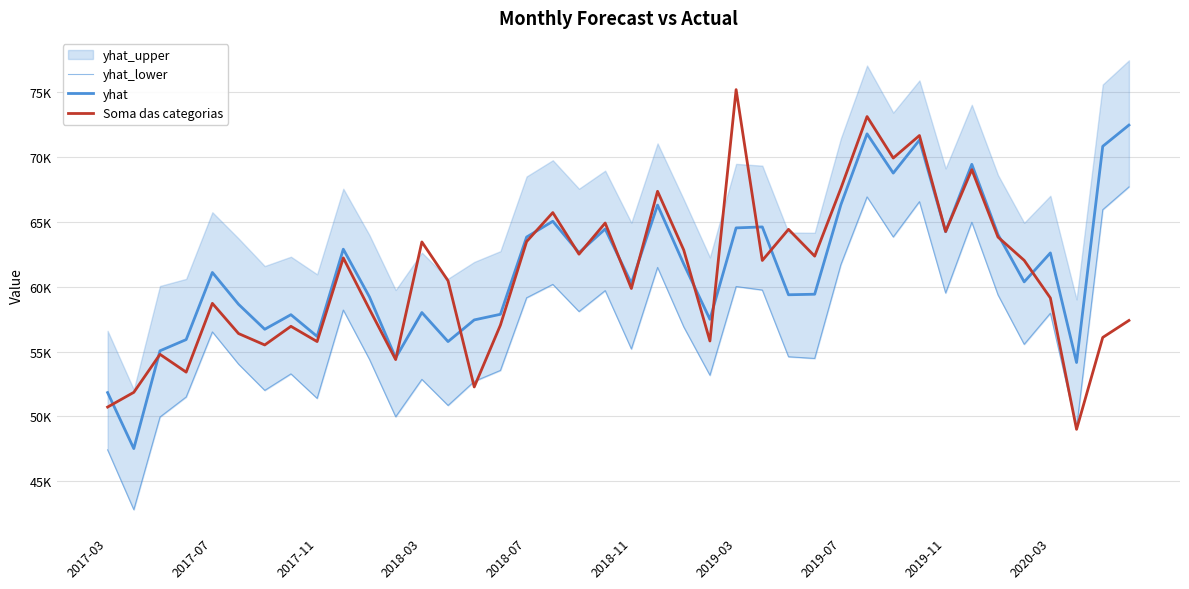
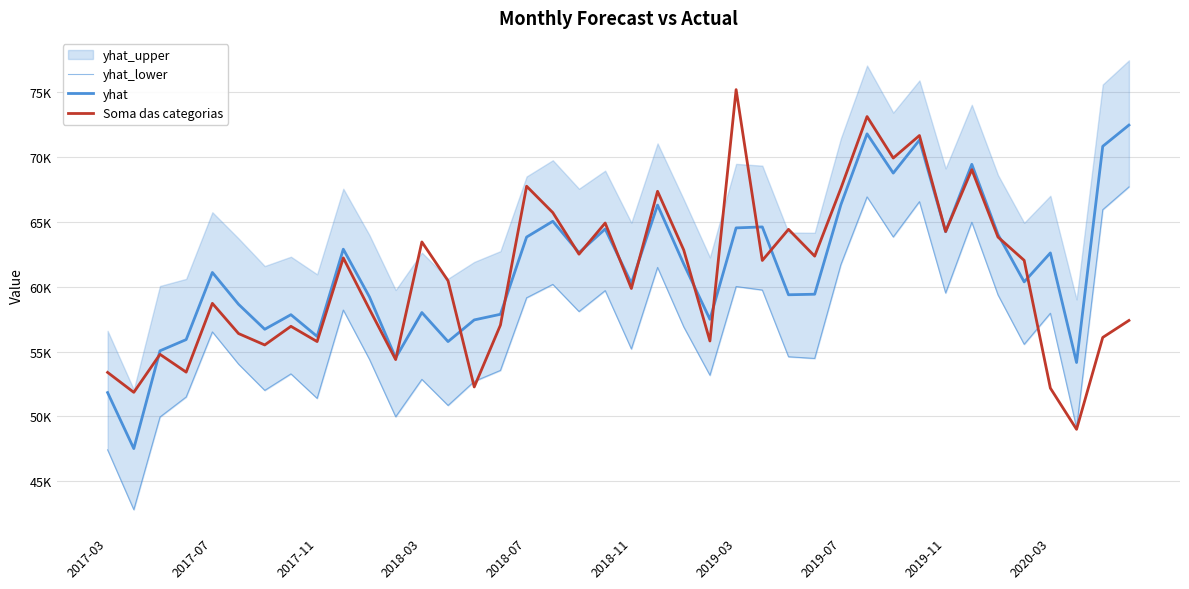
  {
    "Soma das categorias": {
-     "2017-03": 50700,
+     "2017-03": 53400,
      "2017-07": 58700,
      "2017-11": 55800,
      "2018-03": 63400,
-     "2018-07": 63500,
+     "2018-07": 67700,
      "2018-11": 59900,
      "2019-03": 75200,
      "2019-07": 67600,
-     "2020-03": 59100
+     "2020-03": 52200
    }
  }
